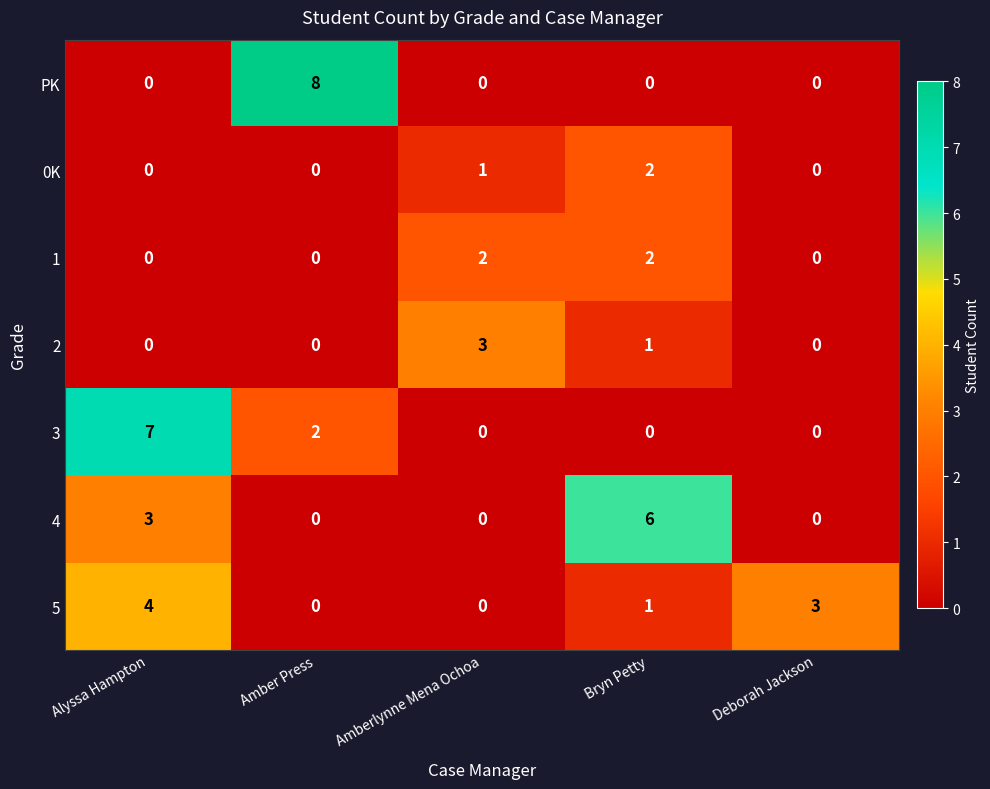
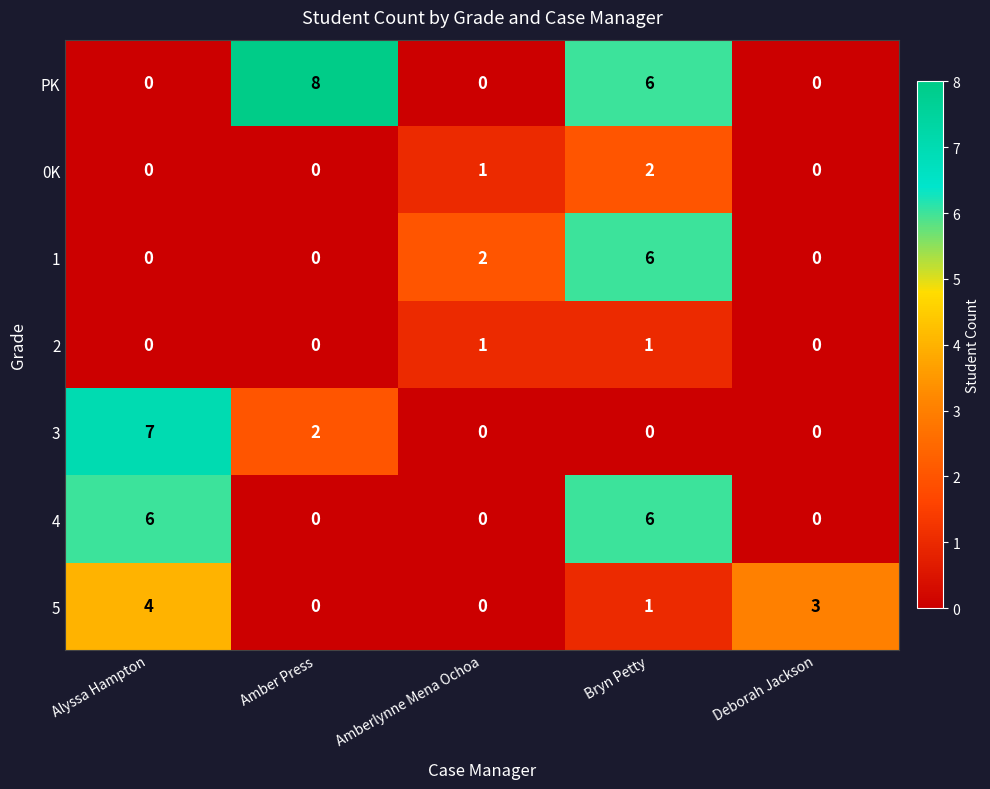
  {
    "PK": {
      "Alyssa Hampton": 0,
      "Amber Press": 8,
      "Amberlynne Mena Ochoa": 0,
-     "Bryn Petty": 0,
+     "Bryn Petty": 6,
      "Deborah Jackson": 0
    },
    "0K": {
      "Alyssa Hampton": 0,
      "Amber Press": 0,
      "Amberlynne Mena Ochoa": 1,
      "Bryn Petty": 2,
      "Deborah Jackson": 0
    },
    "1": {
      "Alyssa Hampton": 0,
      "Amber Press": 0,
      "Amberlynne Mena Ochoa": 2,
-     "Bryn Petty": 2,
+     "Bryn Petty": 6,
      "Deborah Jackson": 0
    },
    "2": {
      "Alyssa Hampton": 0,
      "Amber Press": 0,
-     "Amberlynne Mena Ochoa": 3,
+     "Amberlynne Mena Ochoa": 1,
      "Bryn Petty": 1,
      "Deborah Jackson": 0
    },
    "3": {
      "Alyssa Hampton": 7,
      "Amber Press": 2,
      "Amberlynne Mena Ochoa": 0,
      "Bryn Petty": 0,
      "Deborah Jackson": 0
    },
    "4": {
-     "Alyssa Hampton": 3,
+     "Alyssa Hampton": 6,
      "Amber Press": 0,
      "Amberlynne Mena Ochoa": 0,
      "Bryn Petty": 6,
      "Deborah Jackson": 0
    },
    "5": {
      "Alyssa Hampton": 4,
      "Amber Press": 0,
      "Amberlynne Mena Ochoa": 0,
      "Bryn Petty": 1,
      "Deborah Jackson": 3
    }
  }
